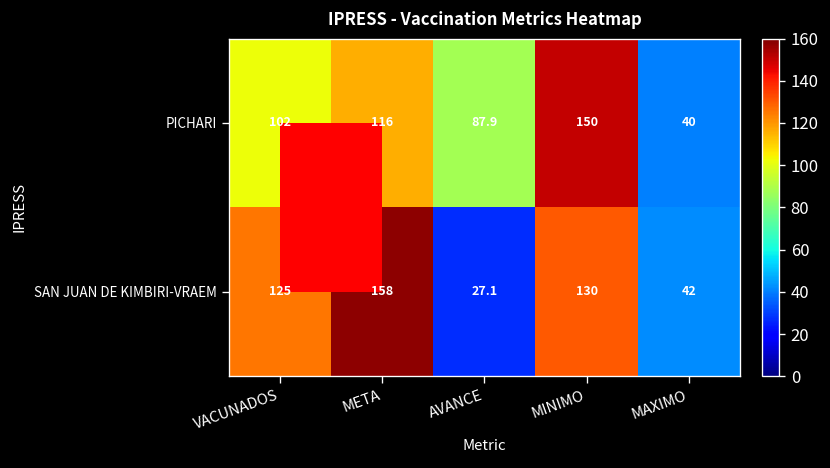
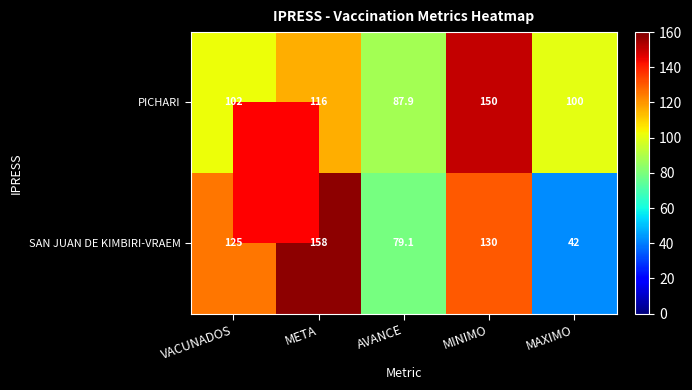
  {
    "PICHARI": {
      "AVANCE": 87.9,
      "MINIMO": 150,
-     "MAXIMO": 40
+     "MAXIMO": 100
    },
    "SAN JUAN DE KIMBIRI-VRAEM": {
-     "AVANCE": 27.1,
+     "AVANCE": 79.1,
      "MINIMO": 130,
      "MAXIMO": 42
    }
  }
